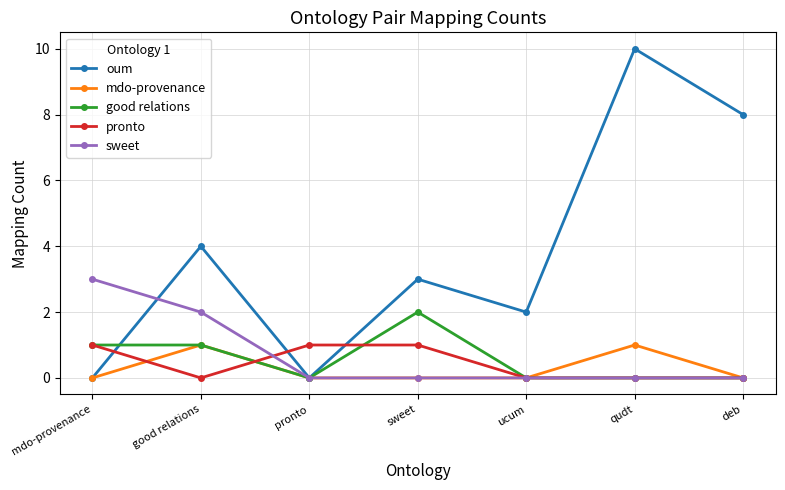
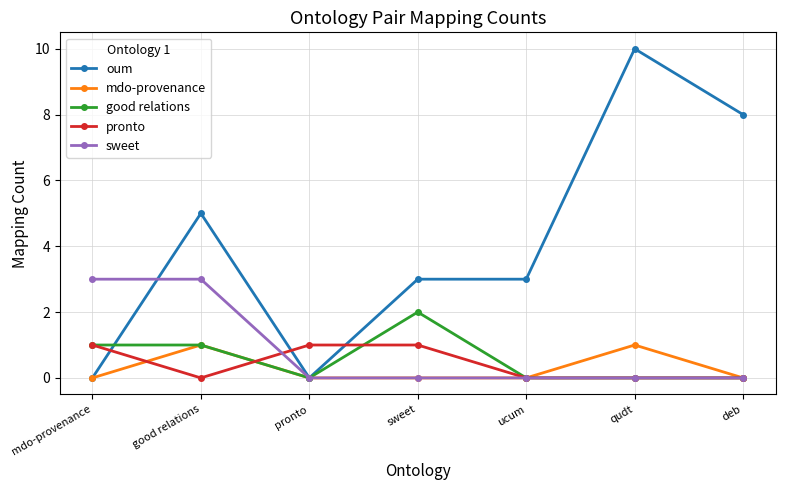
  {
    "oum": {
-     "good relations": 4,
+     "good relations": 5,
      "sweet": 3,
-     "ucum": 2,
+     "ucum": 3,
      "qudt": 10,
      "deb": 8
    },
    "mdo-provenance": {
      "qudt": 1
    },
    "good relations": {
      "sweet": 2
    },
    "pronto": {
      "good relations": 0,
      "pronto": 1,
      "sweet": 1
    },
    "sweet": {
      "mdo-provenance": 3,
-     "good relations": 2
+     "good relations": 3
    }
  }
